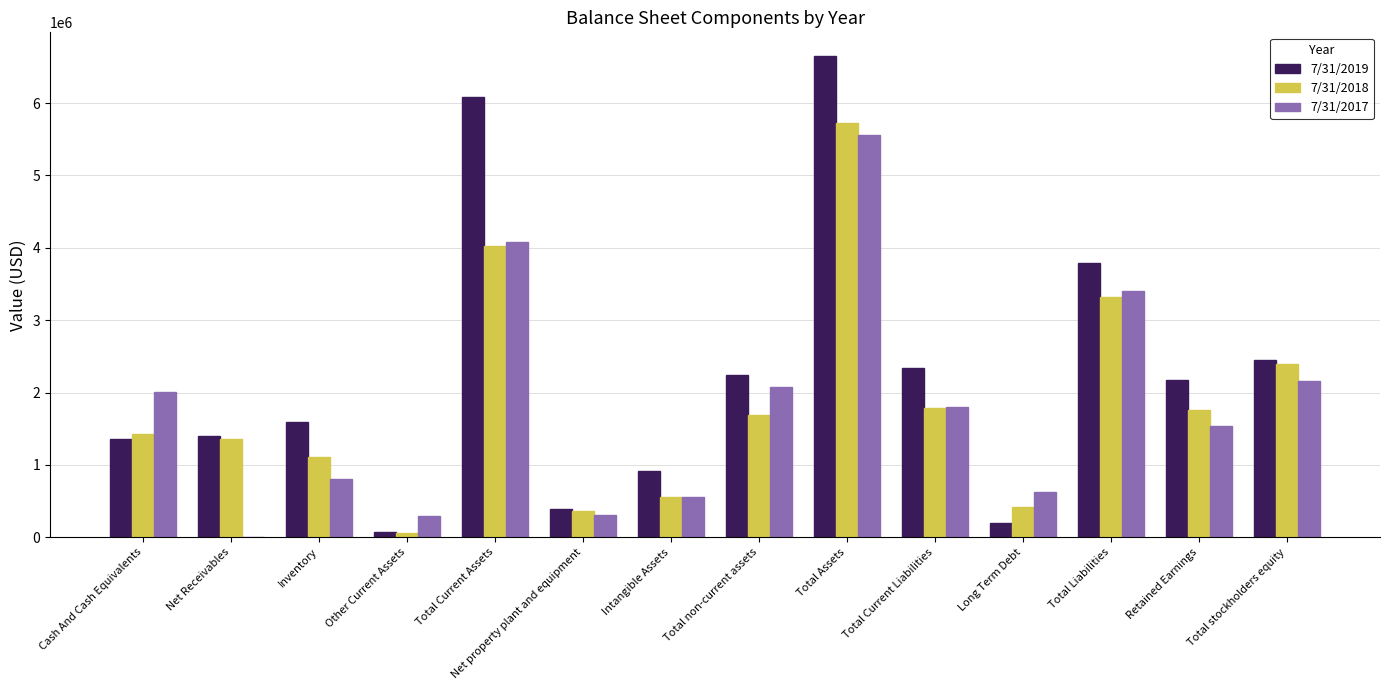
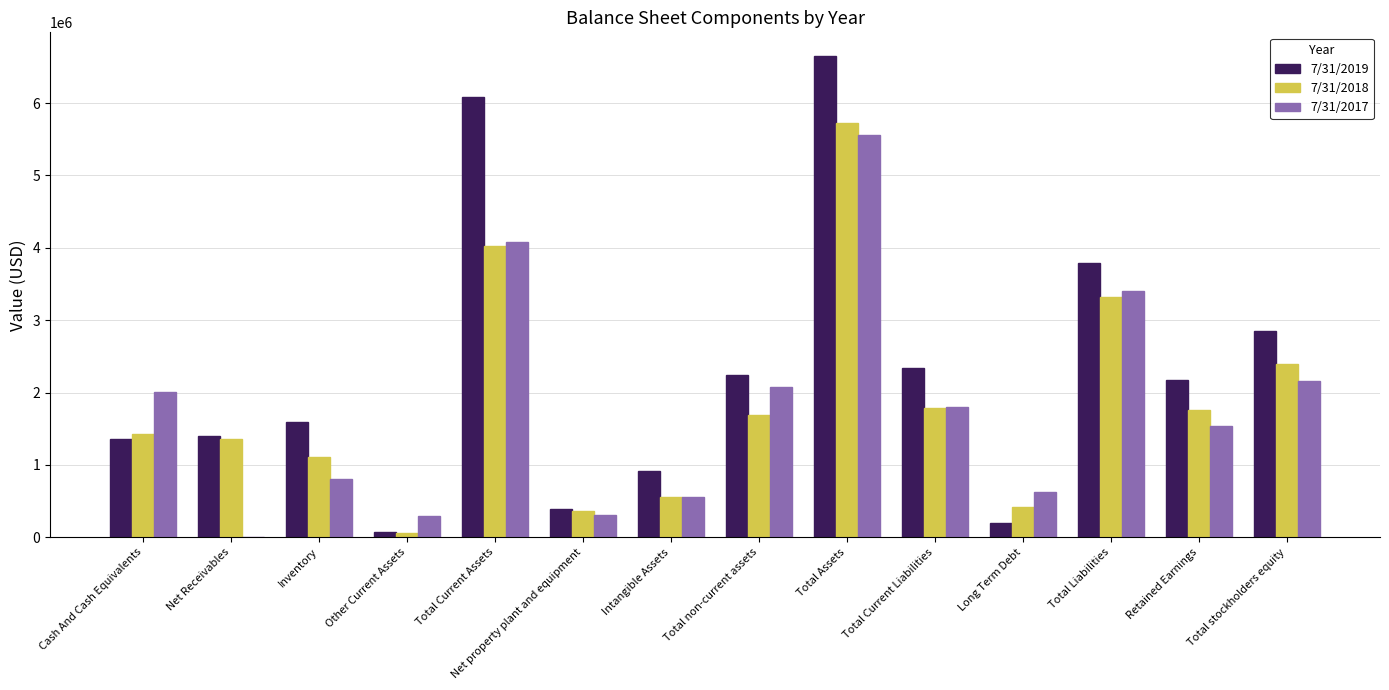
  {
    "7/31/2019": {
      "Cash And Cash Equivalents": 1400000,
      "Net Receivables": 1400000,
      "Inventory": 1600000,
      "Other Current Assets": 100000,
      "Total Current Assets": 6100000,
      "Net property plant and equipment": 400000,
      "Intangible Assets": 900000,
      "Total non-current assets": 2200000,
      "Total Assets": 6600000,
      "Total Current Liabilities": 2300000,
      "Long Term Debt": 200000,
      "Total Liabilities": 3800000,
      "Retained Earnings": 2200000,
-     "Total stockholders equity": 2400000
+     "Total stockholders equity": 2900000
    },
    "7/31/2018": {
      "Cash And Cash Equivalents": 1400000,
      "Net Receivables": 1400000,
      "Inventory": 1100000,
      "Other Current Assets": 100000,
      "Total Current Assets": 4000000,
      "Net property plant and equipment": 400000,
      "Intangible Assets": 600000,
      "Total non-current assets": 1700000,
      "Total Assets": 5700000,
      "Total Current Liabilities": 1800000,
      "Long Term Debt": 400000,
      "Total Liabilities": 3300000,
      "Retained Earnings": 1800000,
      "Total stockholders equity": 2400000
    },
    "7/31/2017": {
      "Cash And Cash Equivalents": 2000000,
      "Net Receivables": 0,
      "Inventory": 800000,
      "Other Current Assets": 300000,
      "Total Current Assets": 4100000,
      "Net property plant and equipment": 300000,
      "Intangible Assets": 600000,
      "Total non-current assets": 2100000,
      "Total Assets": 5600000,
      "Total Current Liabilities": 1800000,
      "Long Term Debt": 600000,
      "Total Liabilities": 3400000,
      "Retained Earnings": 1500000,
      "Total stockholders equity": 2200000
    }
  }
